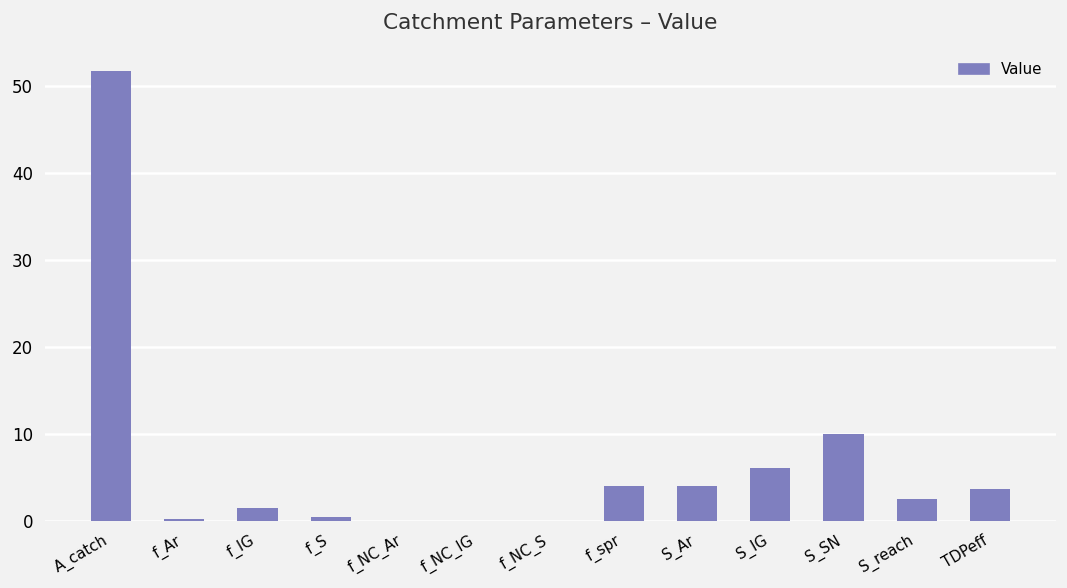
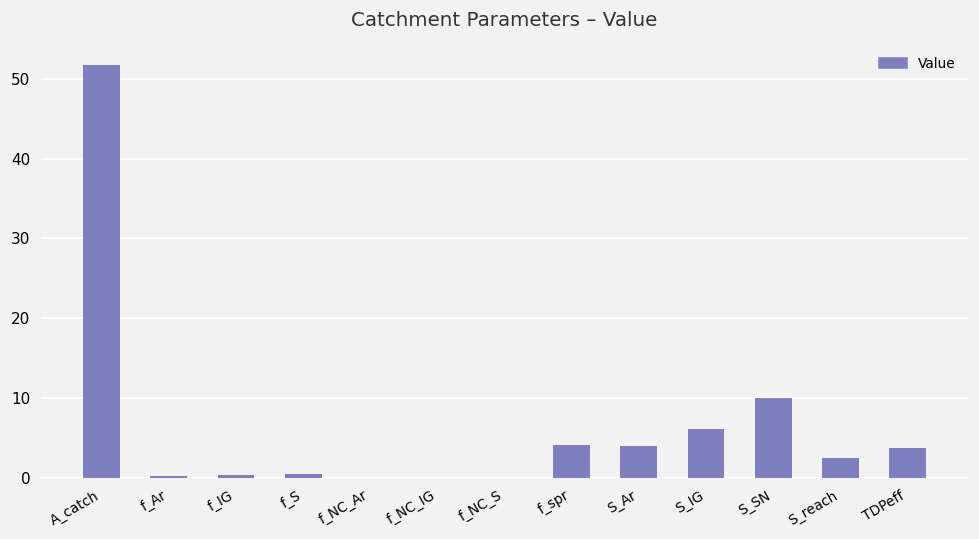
  {
    "A_catch": 52,
-   "f_IG": 2,
+   "f_IG": 0,
    "f_S": 1,
    "f_NC_Ar": 0,
    "f_NC_IG": 0,
    "f_NC_S": 0,
    "f_spr": 4,
    "S_Ar": 4,
    "S_IG": 6,
    "S_SN": 10,
    "S_reach": 3,
    "TDPeff": 4
  }
